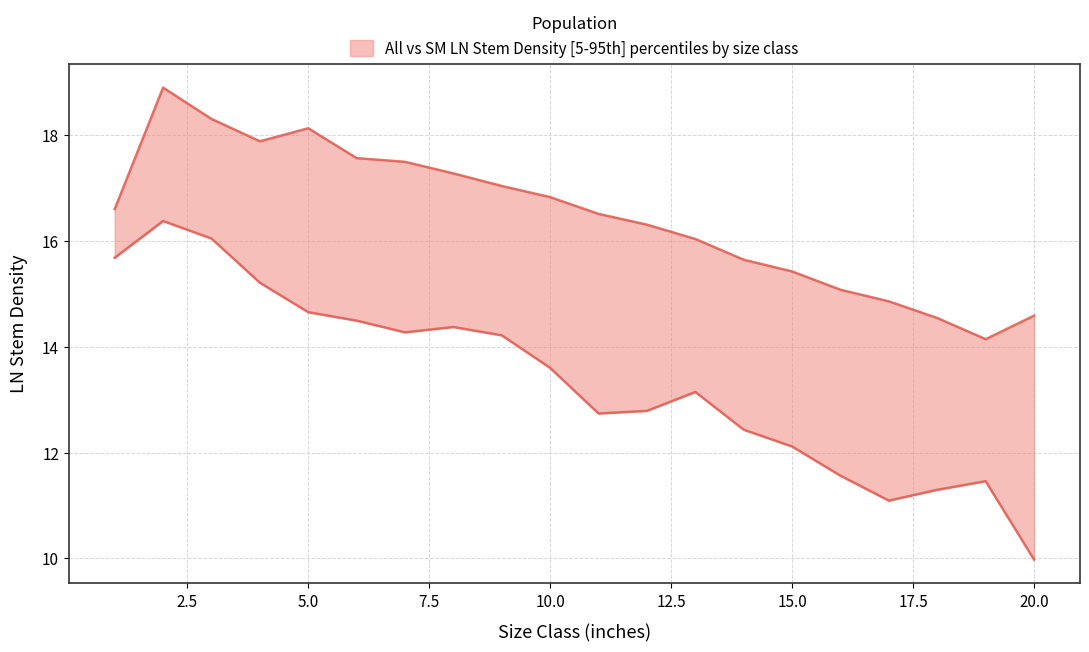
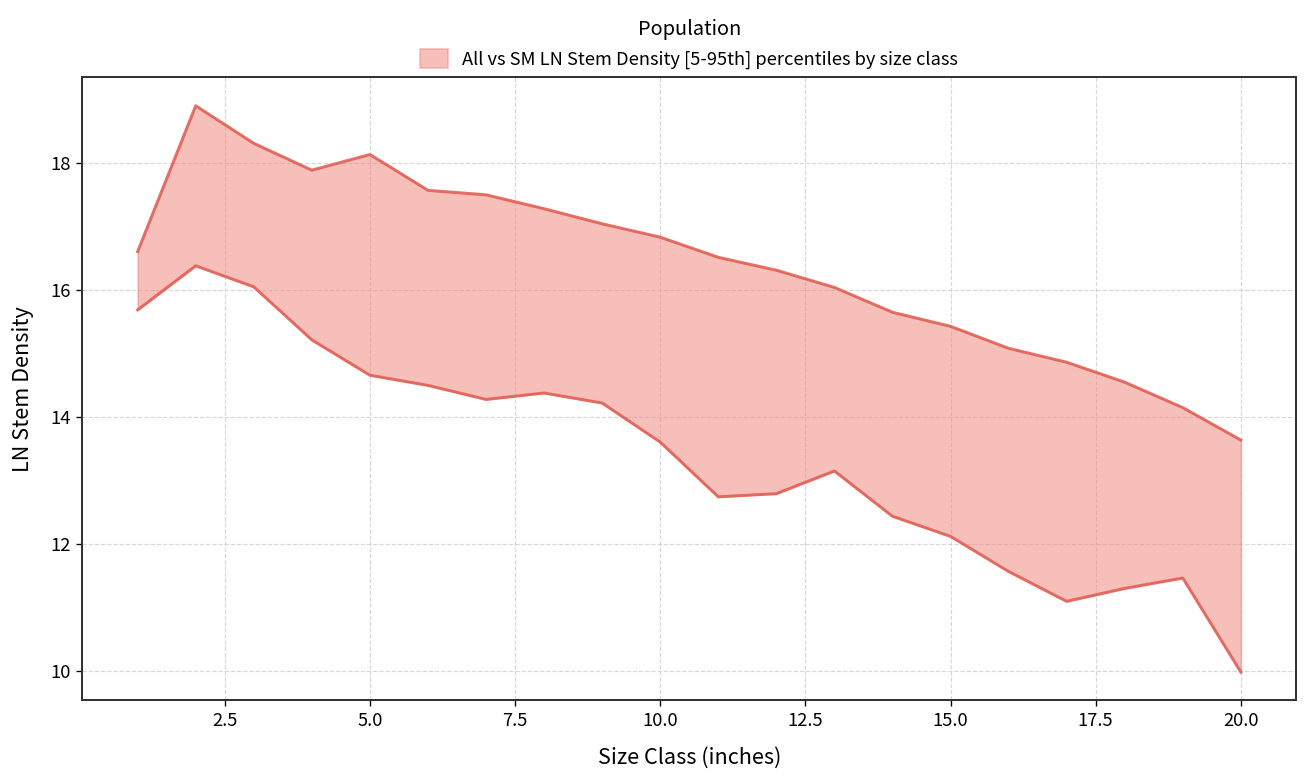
  {
    "All vs SM LN Stem Density [5-95th] percentiles by size class": {
      "5.0": 18.1,
      "10.0": 16.8,
      "15.0": 15.4,
-     "20.0": 14.6
+     "20.0": 13.6
    }
  }
